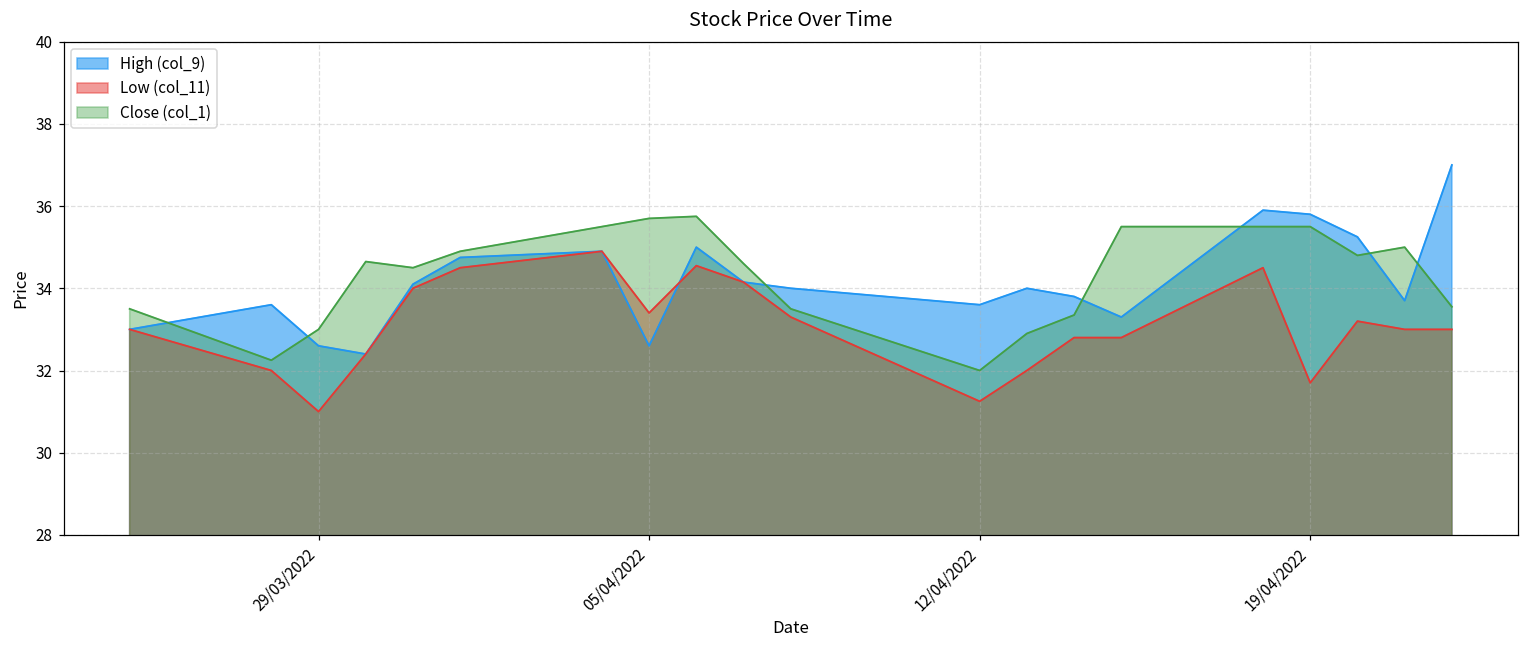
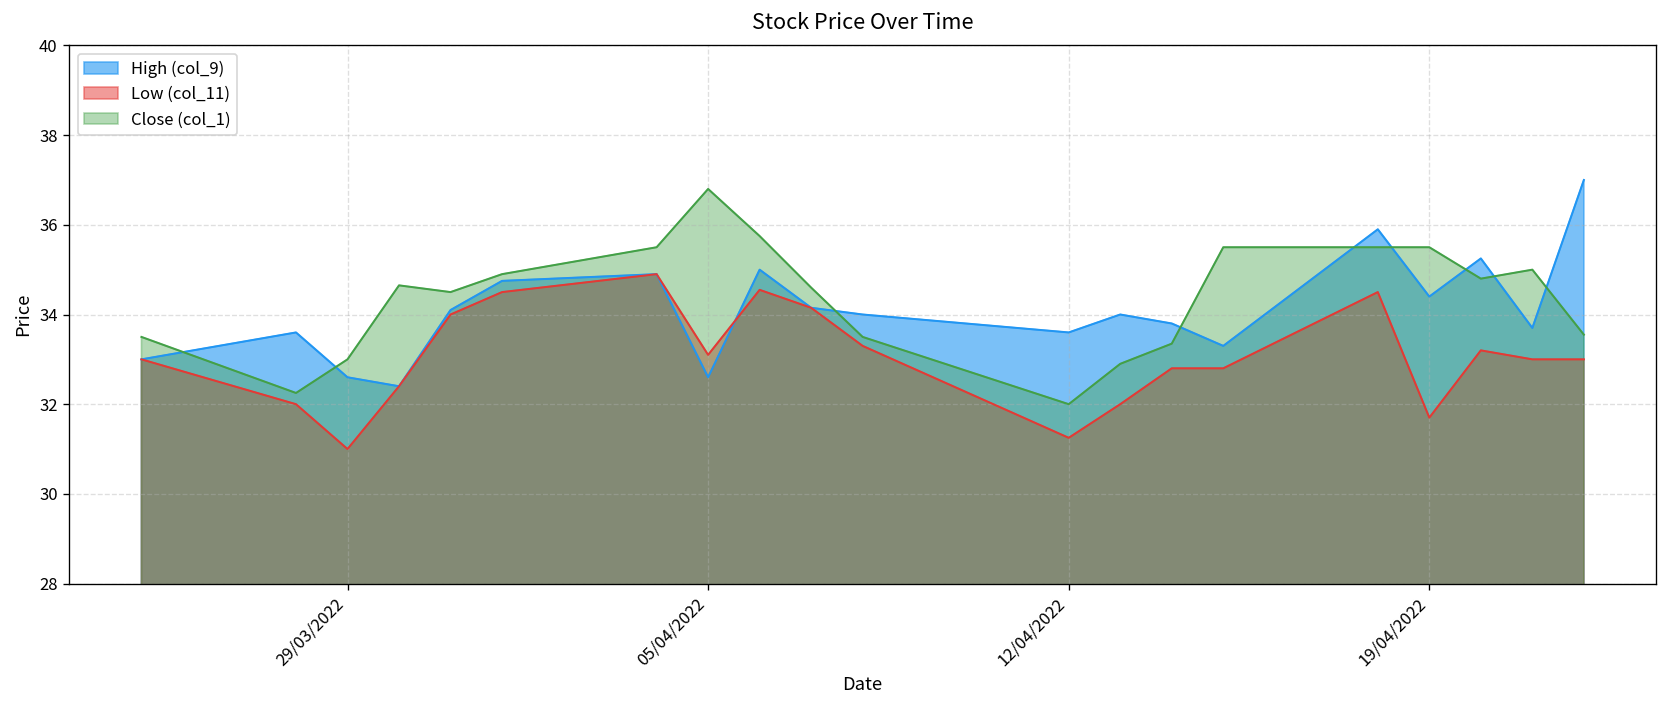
  {
    "High (col_9)": {
      "29/03/2022": 32.6,
      "05/04/2022": 32.6,
      "12/04/2022": 33.6,
-     "19/04/2022": 35.8
+     "19/04/2022": 34.4
    },
    "Low (col_11)": {
      "29/03/2022": 31.0,
-     "05/04/2022": 33.4,
+     "05/04/2022": 33.1,
      "12/04/2022": 31.3,
      "19/04/2022": 31.7
    },
    "Close (col_1)": {
      "29/03/2022": 33.0,
-     "05/04/2022": 35.7,
+     "05/04/2022": 36.8,
      "12/04/2022": 32.0,
      "19/04/2022": 35.5
    }
  }
